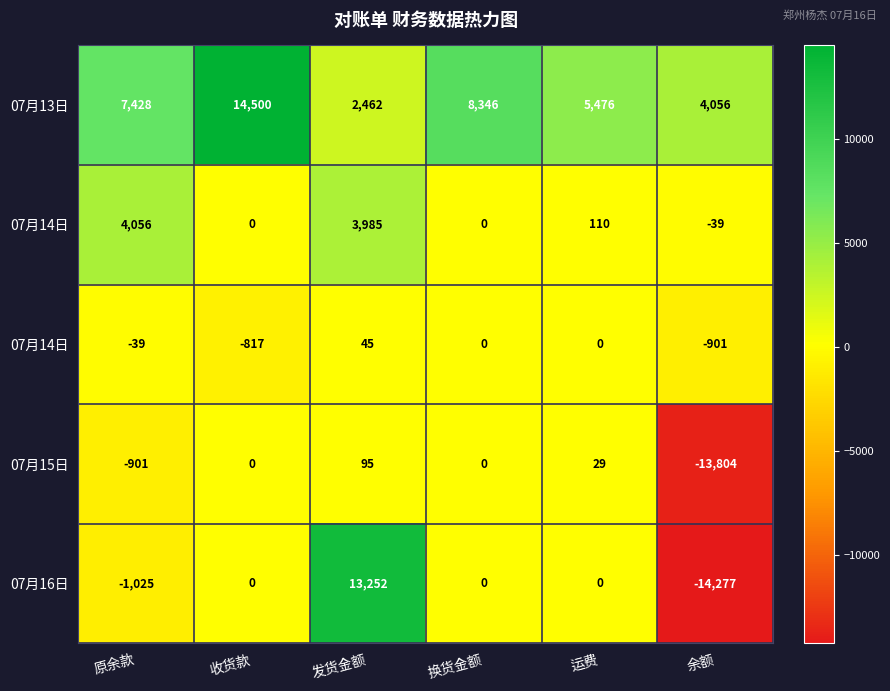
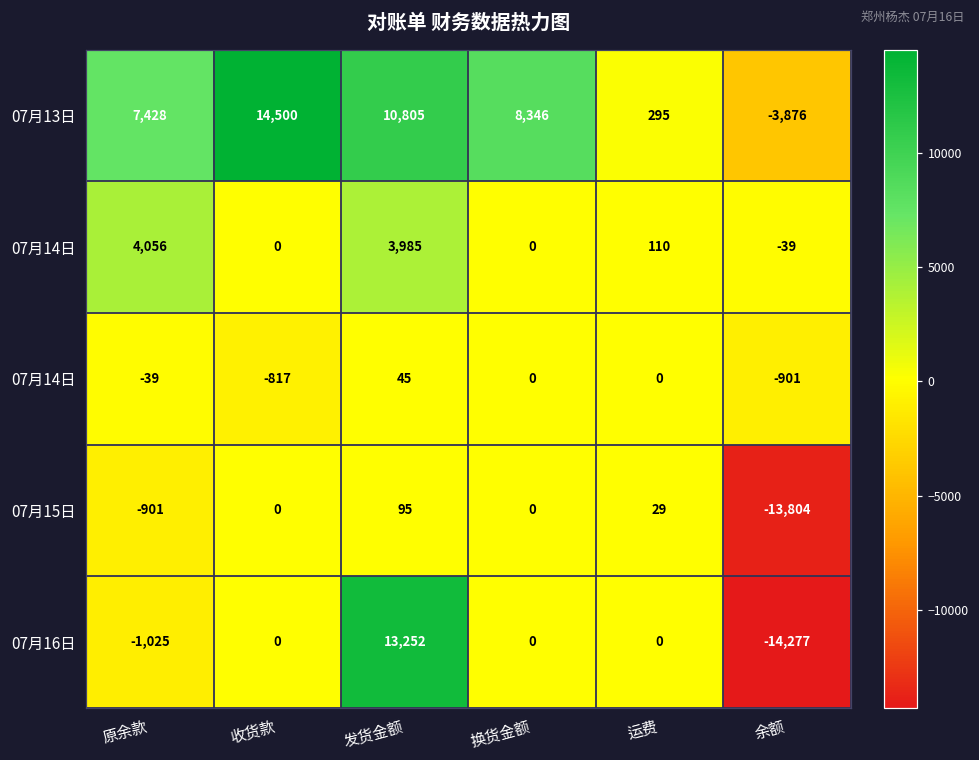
  {
    "07月13日": {
      "原余款": "7,428",
      "收货款": "14,500",
-     "发货金额": "2,462",
+     "发货金额": "10,805",
      "换货金额": "8,346",
-     "运费": "5,476",
-     "余额": "4,056"
+     "运费": "295",
+     "余额": "-3,876"
    },
    "07月15日": {
      "原余款": "-901",
      "收货款": "0",
      "发货金额": "95",
      "换货金额": "0",
      "运费": "29",
      "余额": "-13,804"
    },
    "07月16日": {
      "原余款": "-1,025",
      "收货款": "0",
      "发货金额": "13,252",
      "换货金额": "0",
      "运费": "0",
      "余额": "-14,277"
    }
  }
